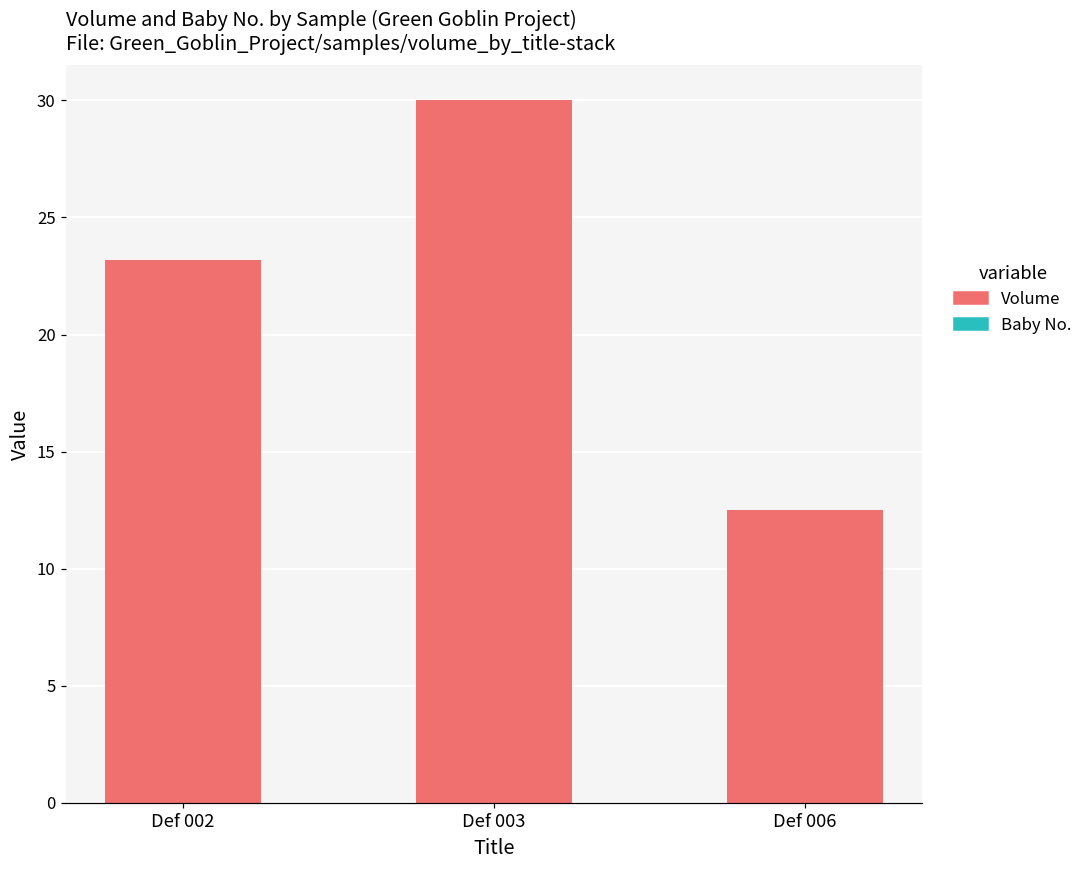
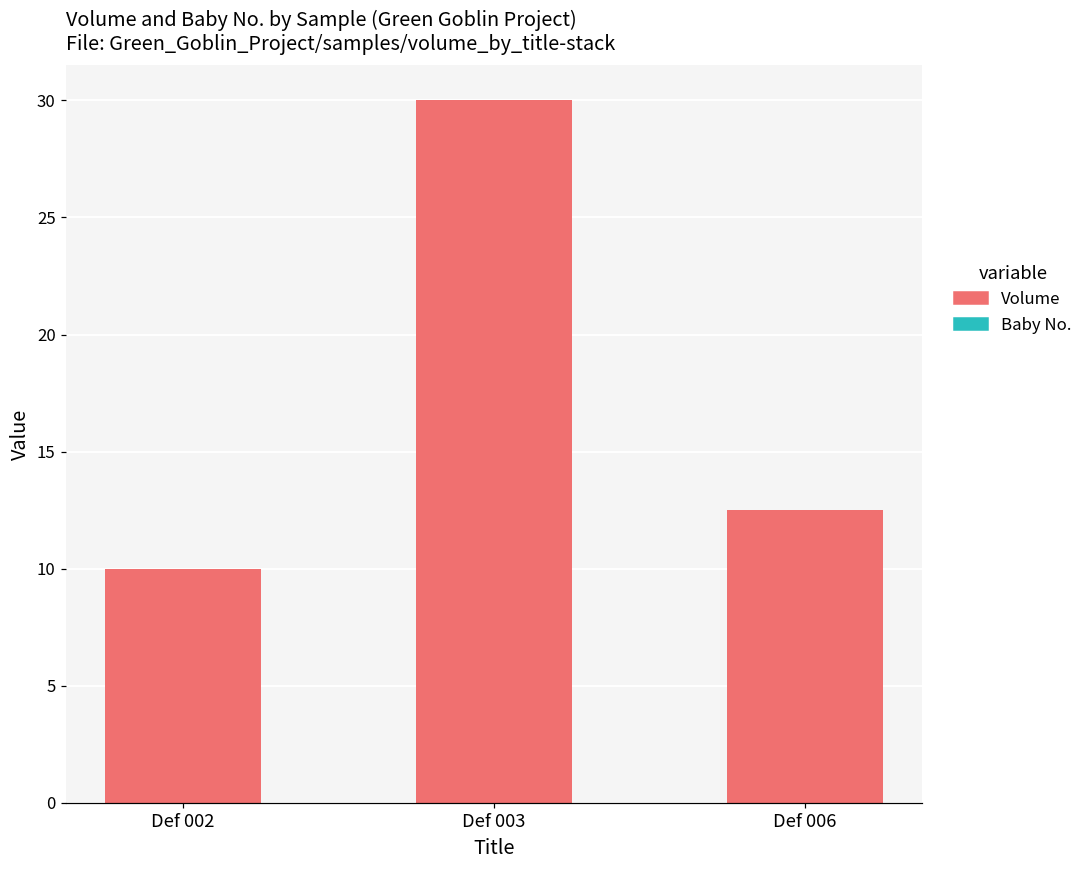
  {
    "Baby No.": {
      "Def 002": 0.0,
      "Def 003": 0.0,
      "Def 006": 0.0
    },
    "Volume": {
-     "Def 002": 23.2,
+     "Def 002": 10.0,
      "Def 003": 30.0,
      "Def 006": 12.5
    }
  }
